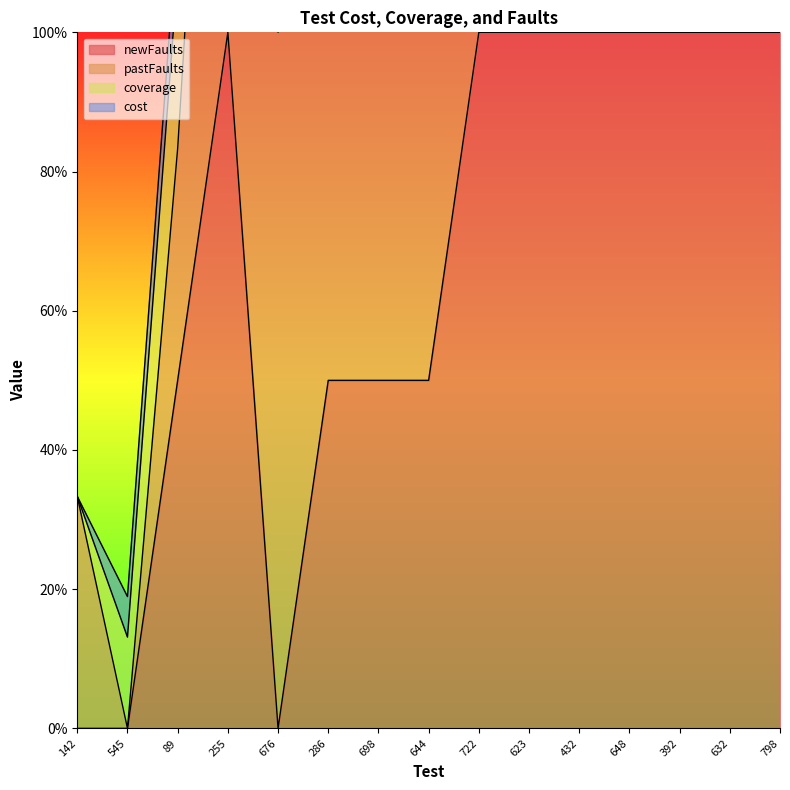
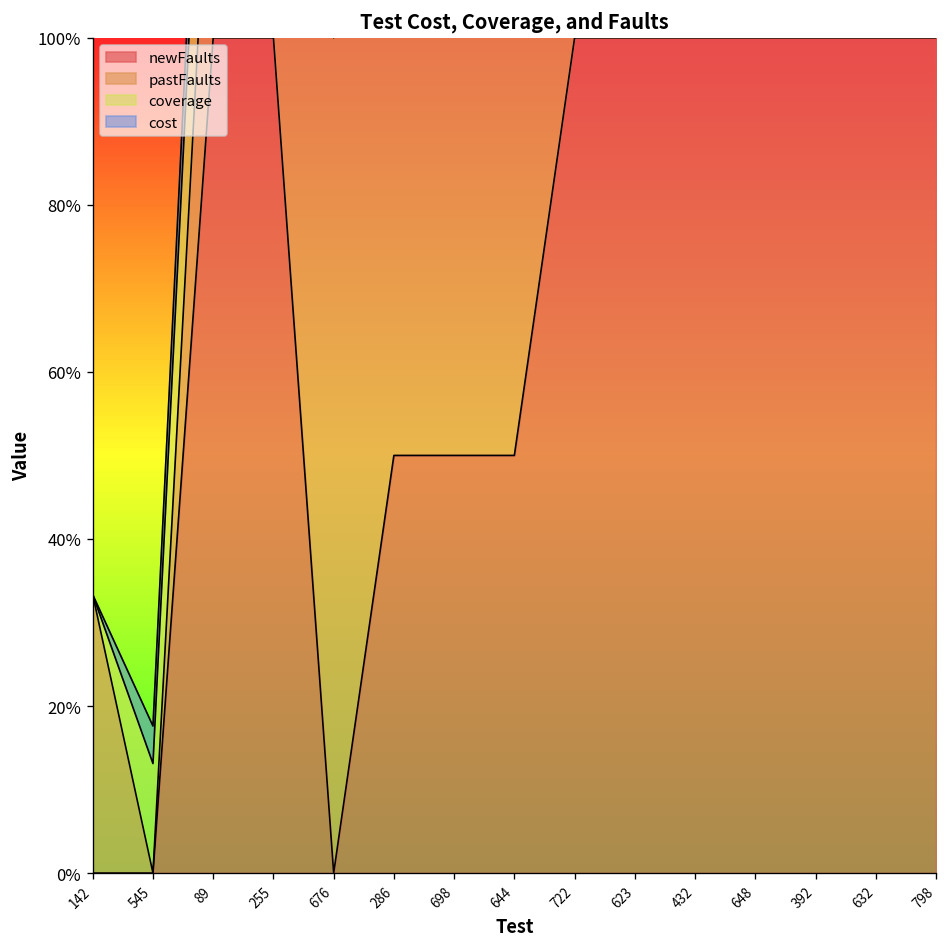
  {
    "newFaults": {
      "142": "0%",
-     "89": "50%",
+     "89": "100%",
      "255": "100%",
      "676": "0%",
      "286": "50%",
      "698": "50%",
      "644": "50%",
      "722": "100%",
      "623": "100%",
      "432": "100%",
      "648": "100%",
      "392": "100%",
      "632": "100%",
      "798": "100%"
    },
    "pastFaults": {
      "676": "100%"
    },
    "coverage": {
      "545": "13%"
    },
    "cost": {
-     "545": "6%"
+     "545": "4%"
    }
  }
